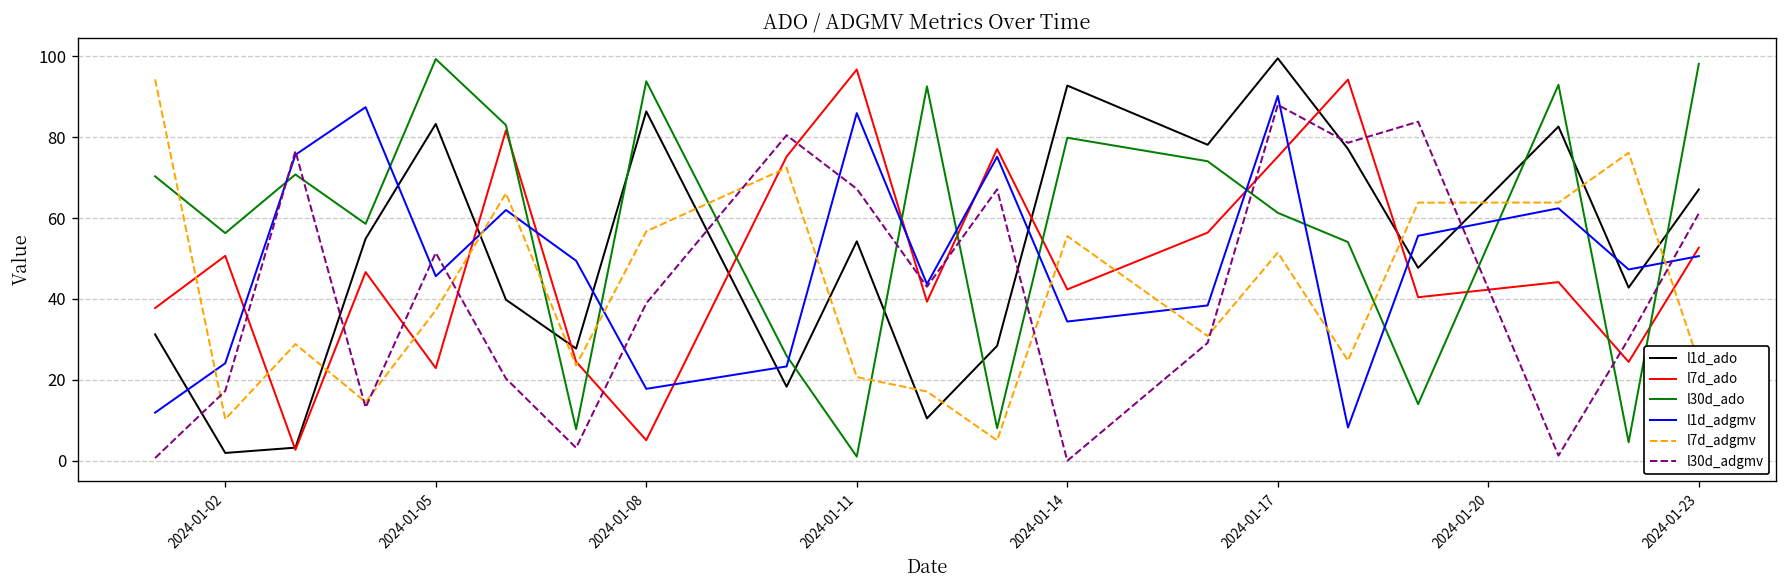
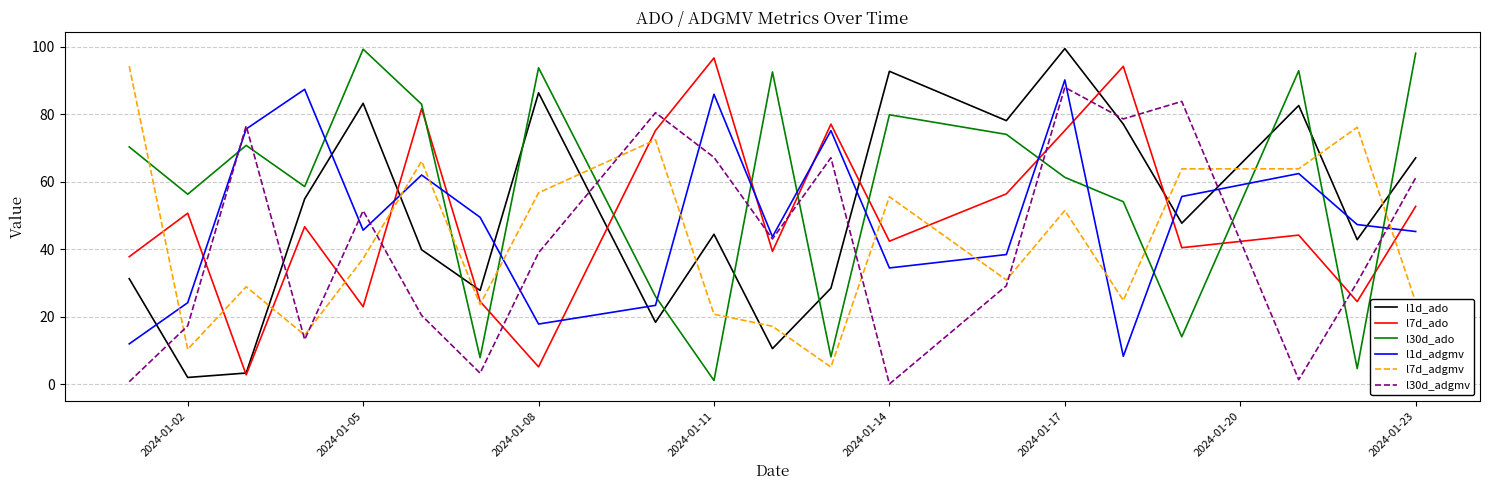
  {
    "l1d_ado": {
      "2024-01-02": 2,
      "2024-01-05": 83,
      "2024-01-08": 86,
-     "2024-01-11": 54,
+     "2024-01-11": 44,
      "2024-01-14": 93,
      "2024-01-17": 99,
      "2024-01-23": 67
    },
    "l7d_ado": {
      "2024-01-02": 51,
      "2024-01-05": 23,
      "2024-01-08": 5,
      "2024-01-11": 97,
      "2024-01-14": 42,
      "2024-01-17": 75,
      "2024-01-23": 53
    },
    "l30d_ado": {
      "2024-01-02": 56,
      "2024-01-05": 99,
      "2024-01-08": 94,
      "2024-01-11": 1,
      "2024-01-14": 80,
      "2024-01-17": 61,
      "2024-01-23": 98
    },
    "l1d_adgmv": {
      "2024-01-02": 24,
      "2024-01-05": 46,
      "2024-01-08": 18,
      "2024-01-11": 86,
      "2024-01-14": 34,
      "2024-01-17": 90,
-     "2024-01-23": 51
+     "2024-01-23": 45
    },
    "l7d_adgmv": {
      "2024-01-02": 10,
      "2024-01-05": 37,
      "2024-01-08": 57,
      "2024-01-11": 21,
      "2024-01-14": 56,
      "2024-01-17": 51
    },
    "l30d_adgmv": {
      "2024-01-02": 17,
      "2024-01-05": 51,
      "2024-01-08": 39,
      "2024-01-11": 67,
      "2024-01-14": 0,
      "2024-01-17": 88,
      "2024-01-23": 61
    }
  }
